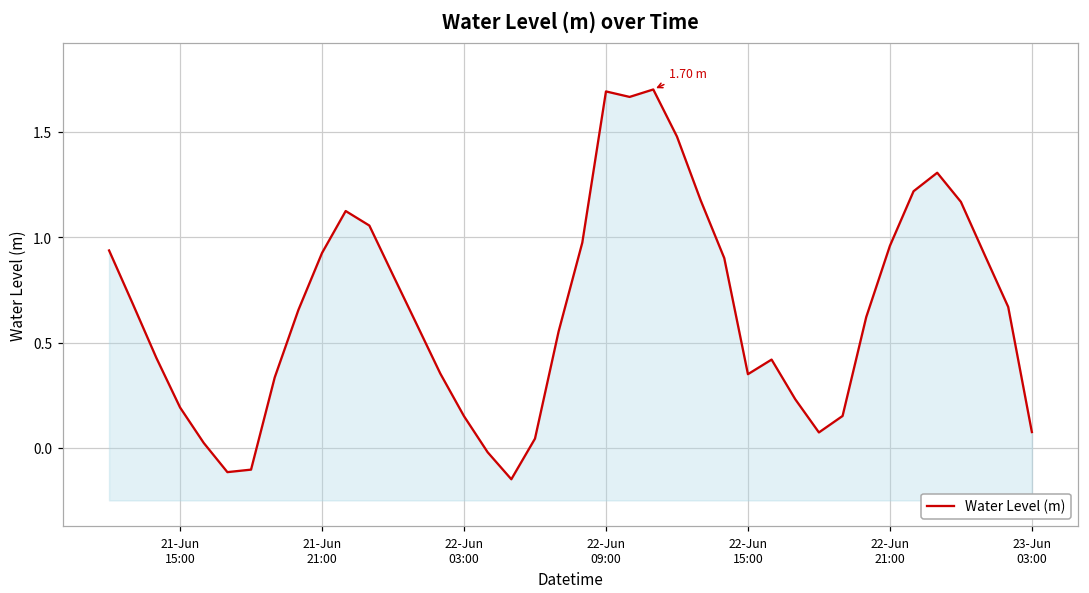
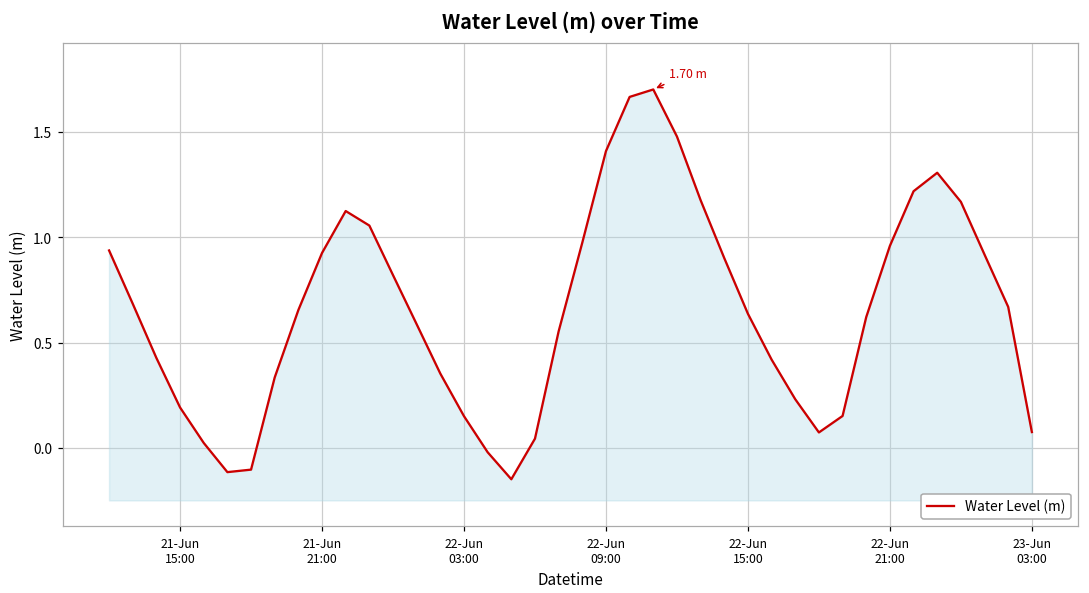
  {
    "21-Jun 15:00": 0.19,
    "21-Jun 21:00": 0.93,
    "22-Jun 03:00": 0.15,
-   "22-Jun 09:00": 1.69,
-   "22-Jun 15:00": 0.35,
+   "22-Jun 09:00": 1.41,
+   "22-Jun 15:00": 0.64,
    "22-Jun 21:00": 0.96,
    "23-Jun 03:00": 0.08
  }
